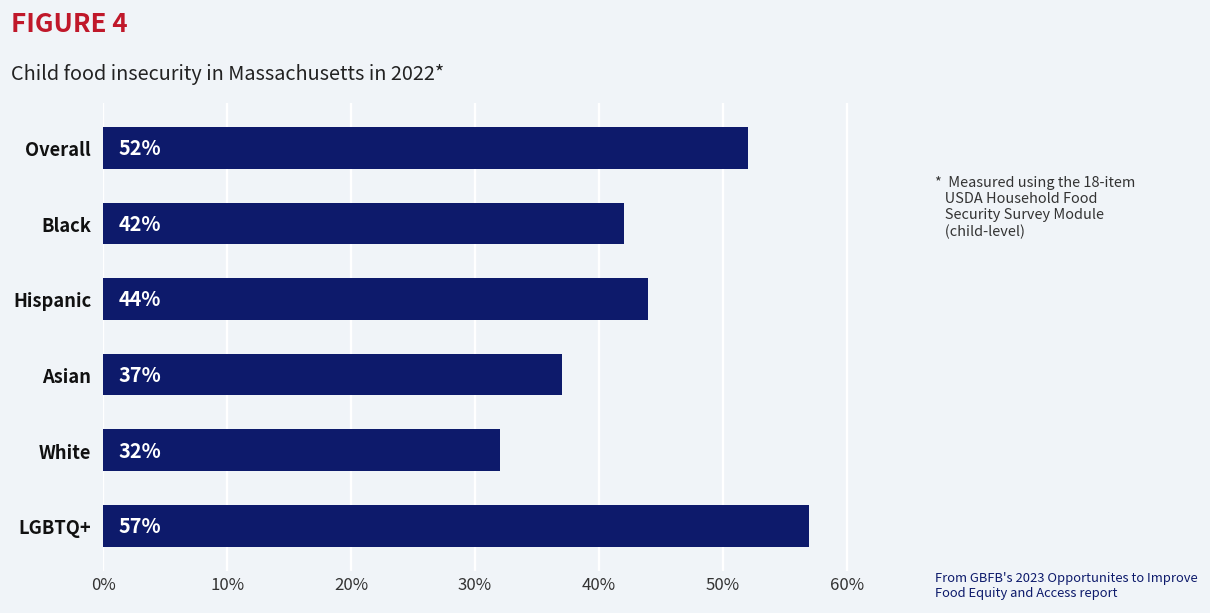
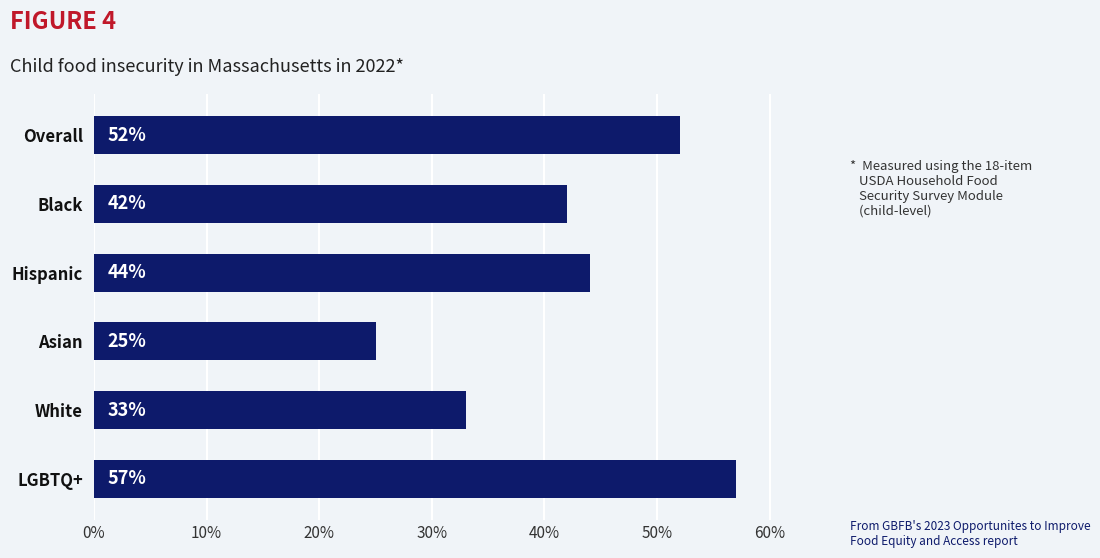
  {
    "Overall": "52%",
    "Black": "42%",
    "Hispanic": "44%",
-   "Asian": "37%",
-   "White": "32%",
+   "Asian": "25%",
+   "White": "33%",
    "LGBTQ+": "57%"
  }
